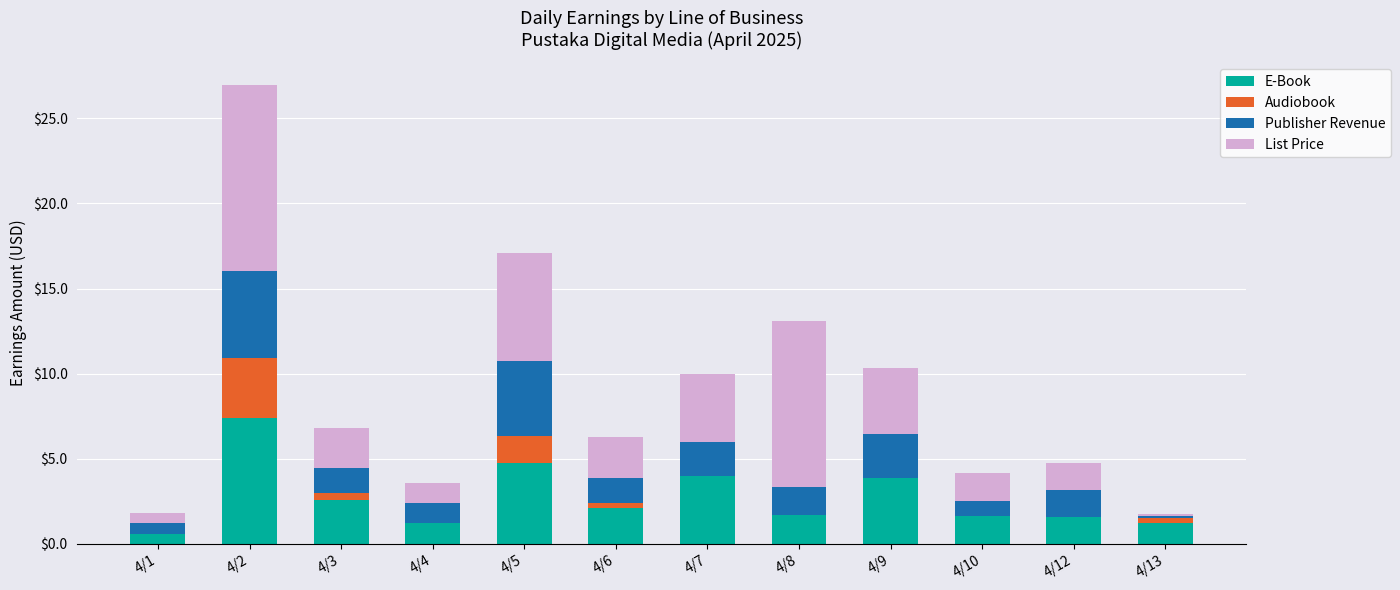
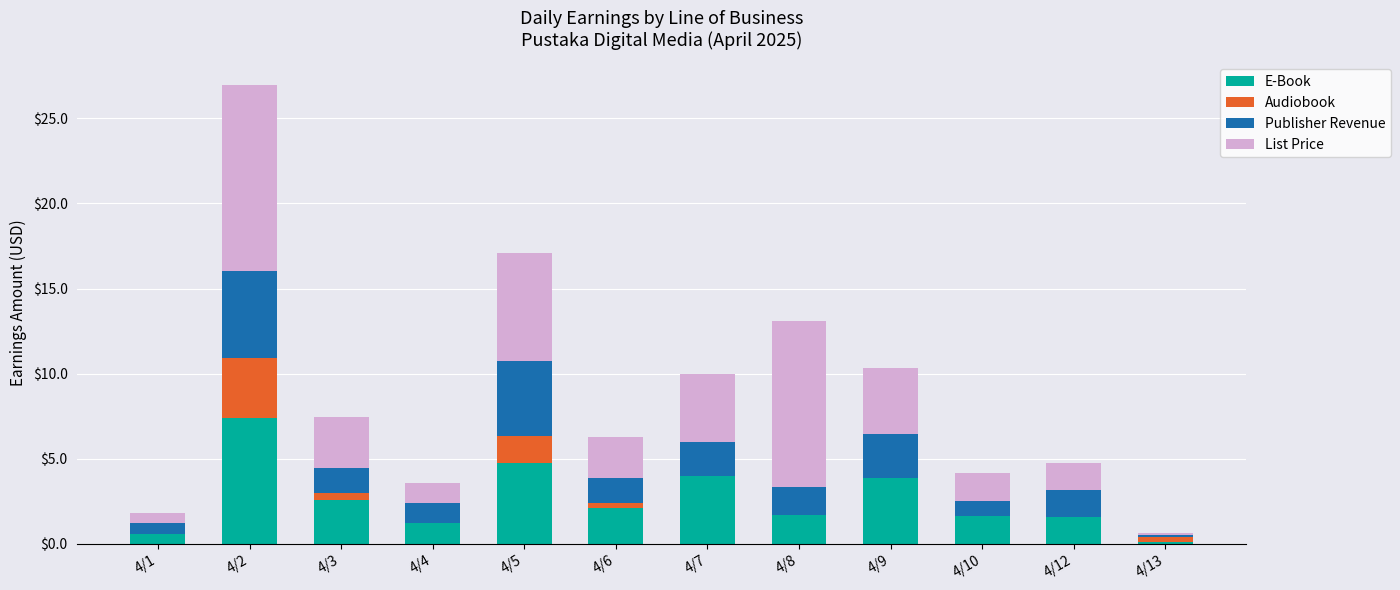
  {
    "E-Book": {
      "4/1": "$0.6",
      "4/2": "$7.4",
      "4/3": "$2.6",
      "4/4": "$1.2",
      "4/5": "$4.8",
      "4/6": "$2.1",
      "4/7": "$4.0",
      "4/8": "$1.7",
      "4/9": "$3.8",
      "4/10": "$1.6",
      "4/12": "$1.6",
-     "4/13": "$1.2"
+     "4/13": "$0.1"
    },
    "Publisher Revenue": {
      "4/1": "$0.6",
      "4/2": "$5.1",
      "4/3": "$1.5",
      "4/4": "$1.2",
      "4/5": "$4.4",
      "4/6": "$1.4",
      "4/7": "$2.0",
      "4/8": "$1.7",
      "4/9": "$2.6",
      "4/10": "$0.9",
      "4/12": "$1.6"
    },
    "List Price": {
      "4/1": "$0.6",
      "4/2": "$10.9",
-     "4/3": "$2.3",
+     "4/3": "$3.0",
      "4/4": "$1.2",
      "4/5": "$6.3",
      "4/6": "$2.4",
      "4/7": "$4.0",
      "4/8": "$9.8",
      "4/9": "$3.8",
      "4/10": "$1.6",
      "4/12": "$1.6"
    }
  }
